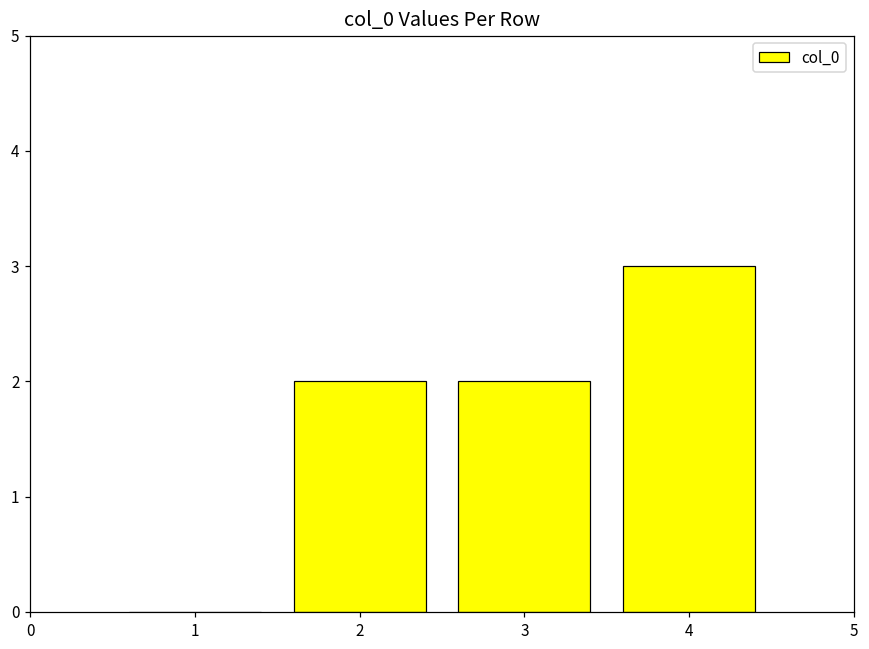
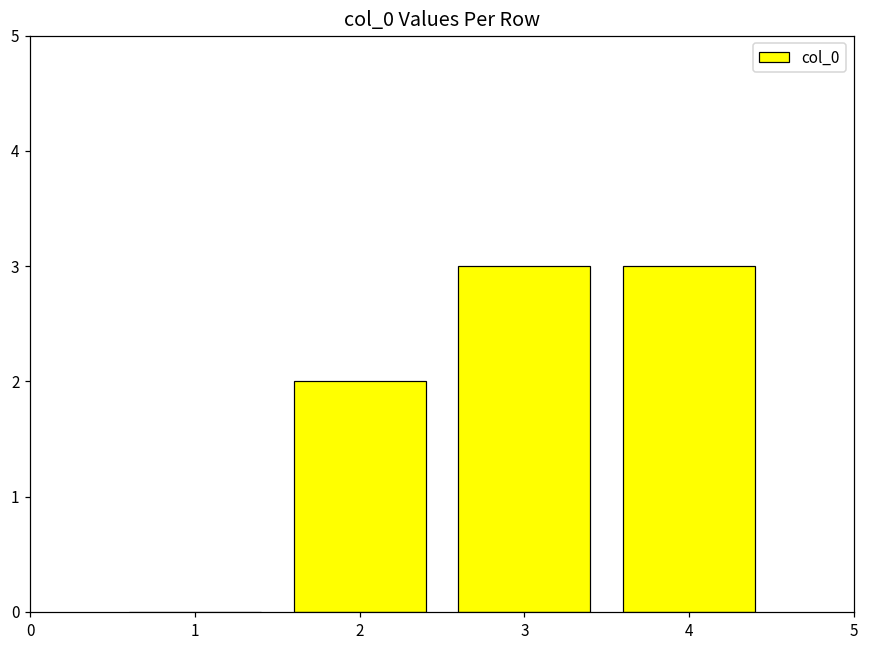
  {
    "1": 0,
    "2": 2,
-   "3": 2,
+   "3": 3,
    "4": 3
  }
